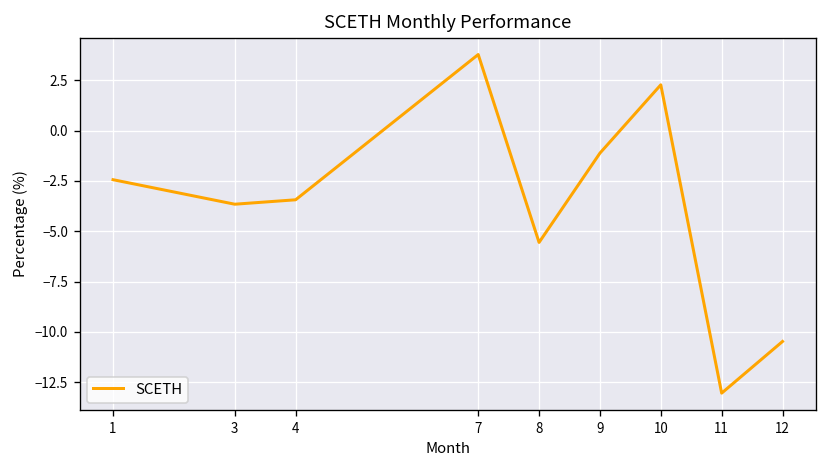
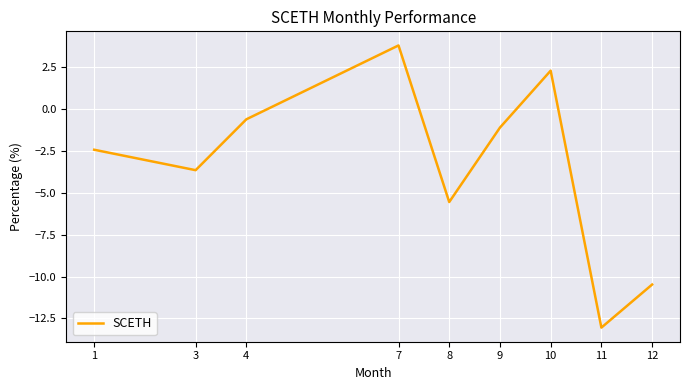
  {
    "1": -2.4,
    "3": -3.7,
-   "4": -3.4,
+   "4": -0.6,
    "7": 3.8,
    "8": -5.6,
    "9": -1.1,
    "10": 2.3,
    "11": -13.0,
    "12": -10.5
  }
